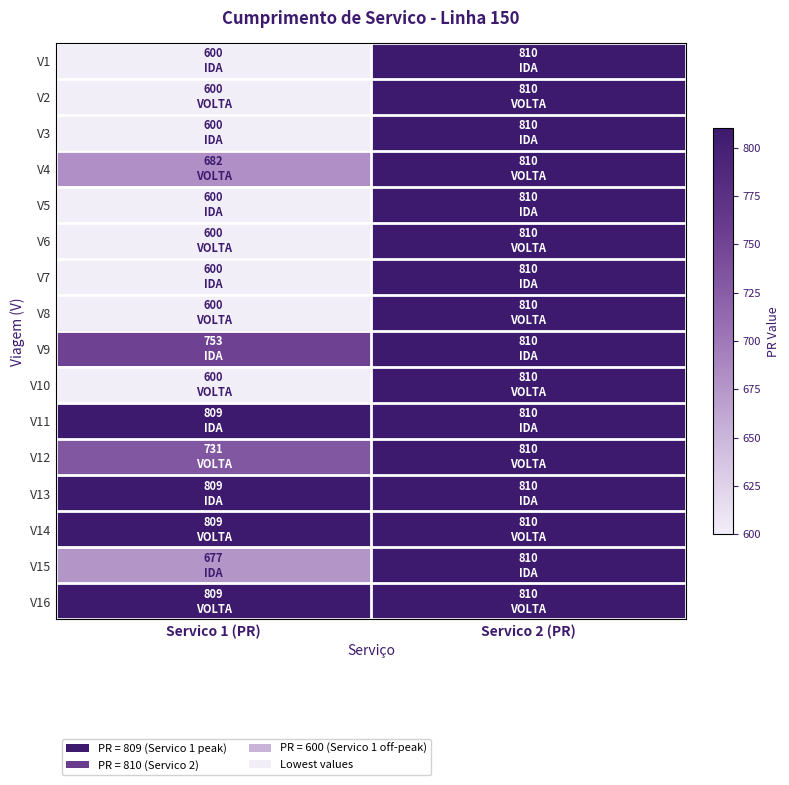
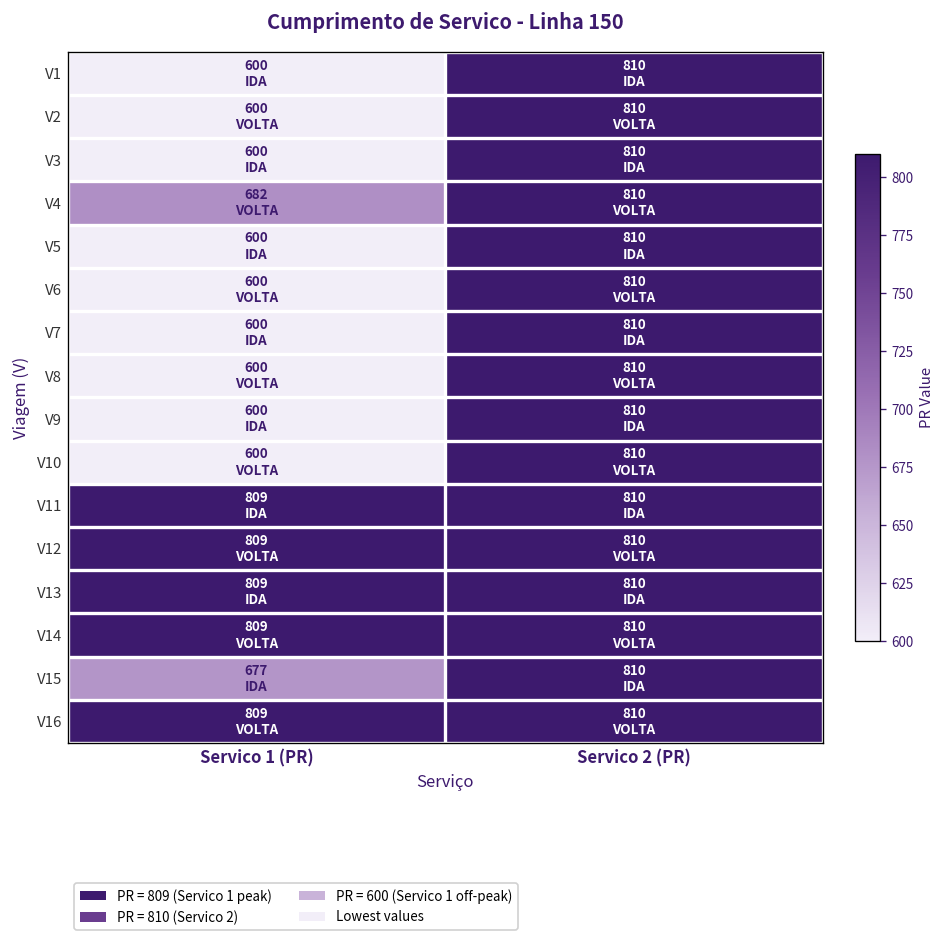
  {
    "V1": {
      "Servico 1 (PR)": 600,
      "Servico 2 (PR)": 810
    },
    "V2": {
      "Servico 1 (PR)": 600,
      "Servico 2 (PR)": 810
    },
    "V3": {
      "Servico 1 (PR)": 600,
      "Servico 2 (PR)": 810
    },
    "V4": {
      "Servico 1 (PR)": 682,
      "Servico 2 (PR)": 810
    },
    "V5": {
      "Servico 1 (PR)": 600,
      "Servico 2 (PR)": 810
    },
    "V6": {
      "Servico 1 (PR)": 600,
      "Servico 2 (PR)": 810
    },
    "V7": {
      "Servico 1 (PR)": 600,
      "Servico 2 (PR)": 810
    },
    "V8": {
      "Servico 1 (PR)": 600,
      "Servico 2 (PR)": 810
    },
    "V9": {
-     "Servico 1 (PR)": 753,
+     "Servico 1 (PR)": 600,
      "Servico 2 (PR)": 810
    },
    "V10": {
      "Servico 1 (PR)": 600,
      "Servico 2 (PR)": 810
    },
    "V11": {
      "Servico 1 (PR)": 809,
      "Servico 2 (PR)": 810
    },
    "V12": {
-     "Servico 1 (PR)": 731,
+     "Servico 1 (PR)": 809,
      "Servico 2 (PR)": 810
    },
    "V13": {
      "Servico 1 (PR)": 809,
      "Servico 2 (PR)": 810
    },
    "V14": {
      "Servico 1 (PR)": 809,
      "Servico 2 (PR)": 810
    },
    "V15": {
      "Servico 1 (PR)": 677,
      "Servico 2 (PR)": 810
    },
    "V16": {
      "Servico 1 (PR)": 809,
      "Servico 2 (PR)": 810
    }
  }
